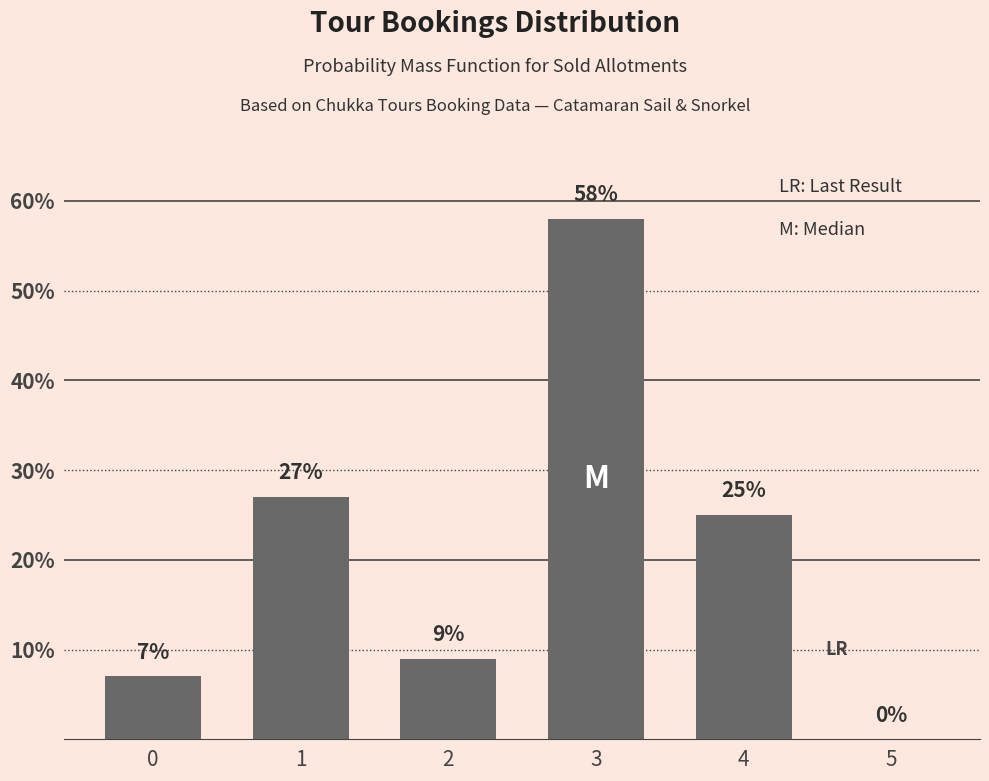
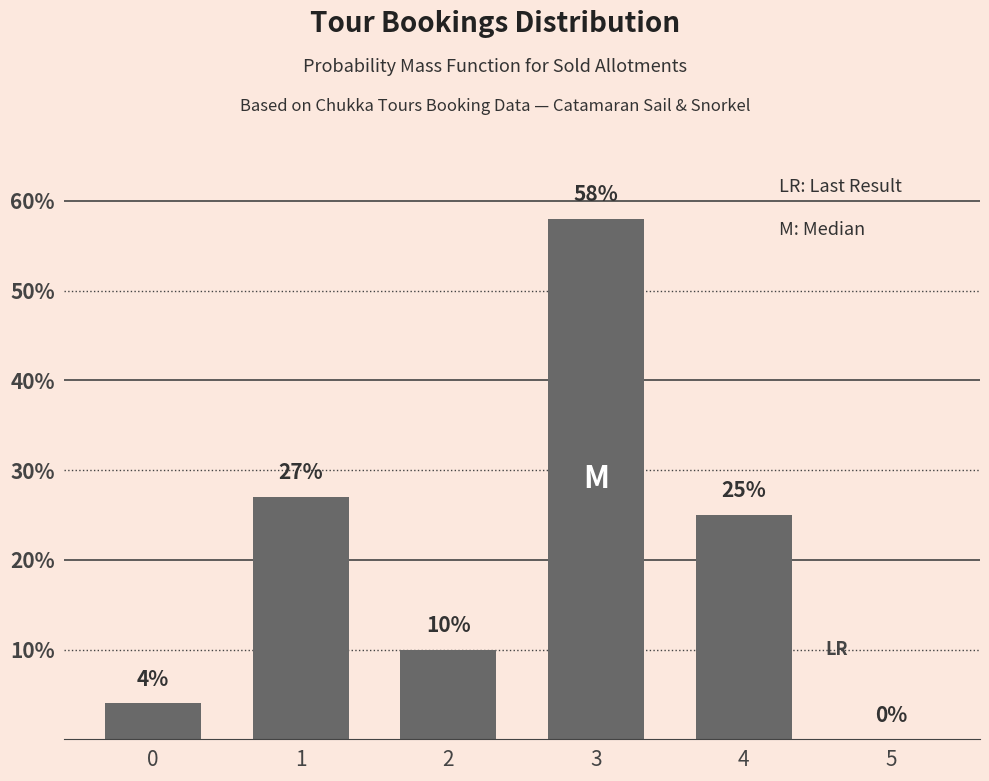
  {
-   "0": "7%",
+   "0": "4%",
    "1": "27%",
-   "2": "9%",
+   "2": "10%",
    "3": "58%",
    "4": "25%",
    "5": "0%"
  }
